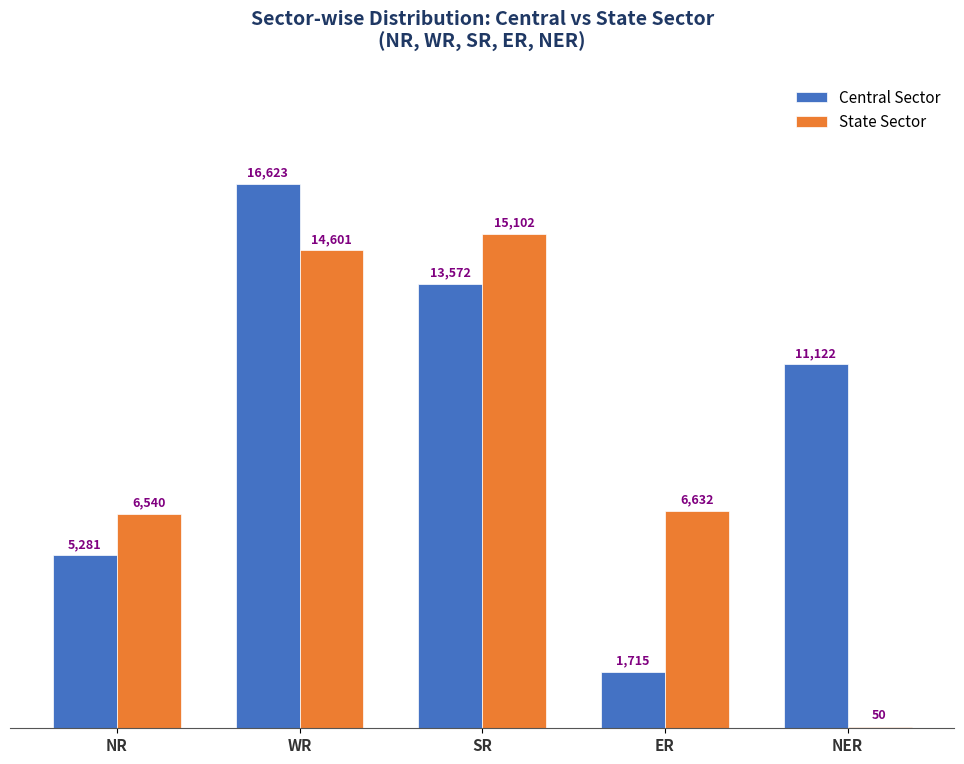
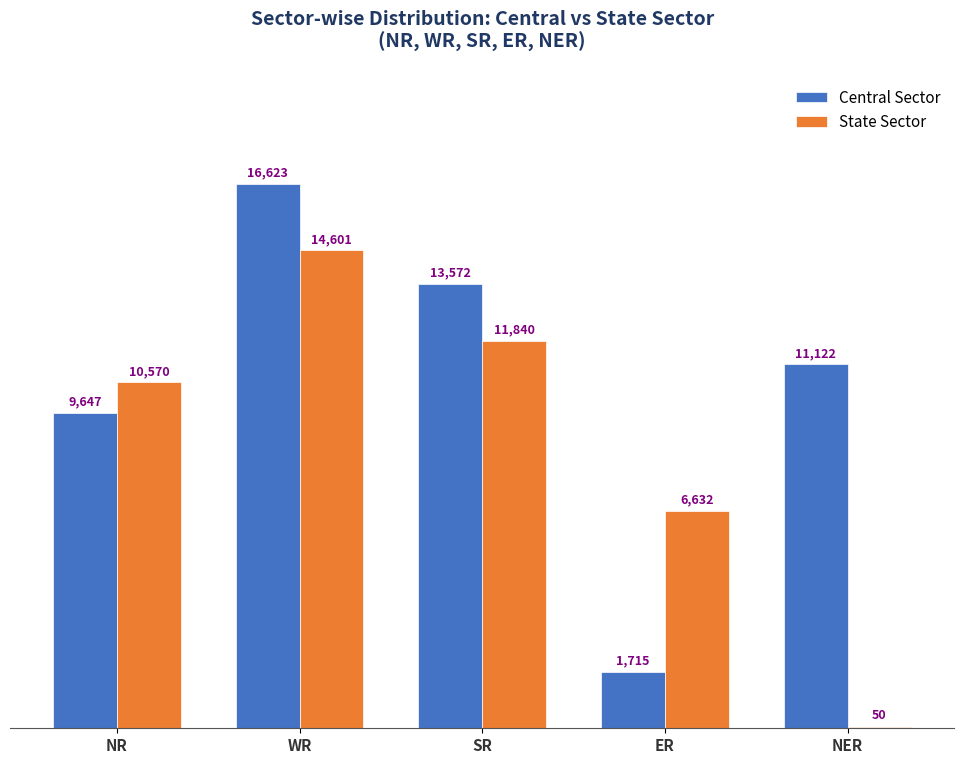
  {
    "Central Sector": {
-     "NR": "5,281",
+     "NR": "9,647",
      "WR": "16,623",
      "SR": "13,572",
      "ER": "1,715",
      "NER": "11,122"
    },
    "State Sector": {
-     "NR": "6,540",
+     "NR": "10,570",
      "WR": "14,601",
-     "SR": "15,102",
+     "SR": "11,840",
      "ER": "6,632",
      "NER": "50"
    }
  }
